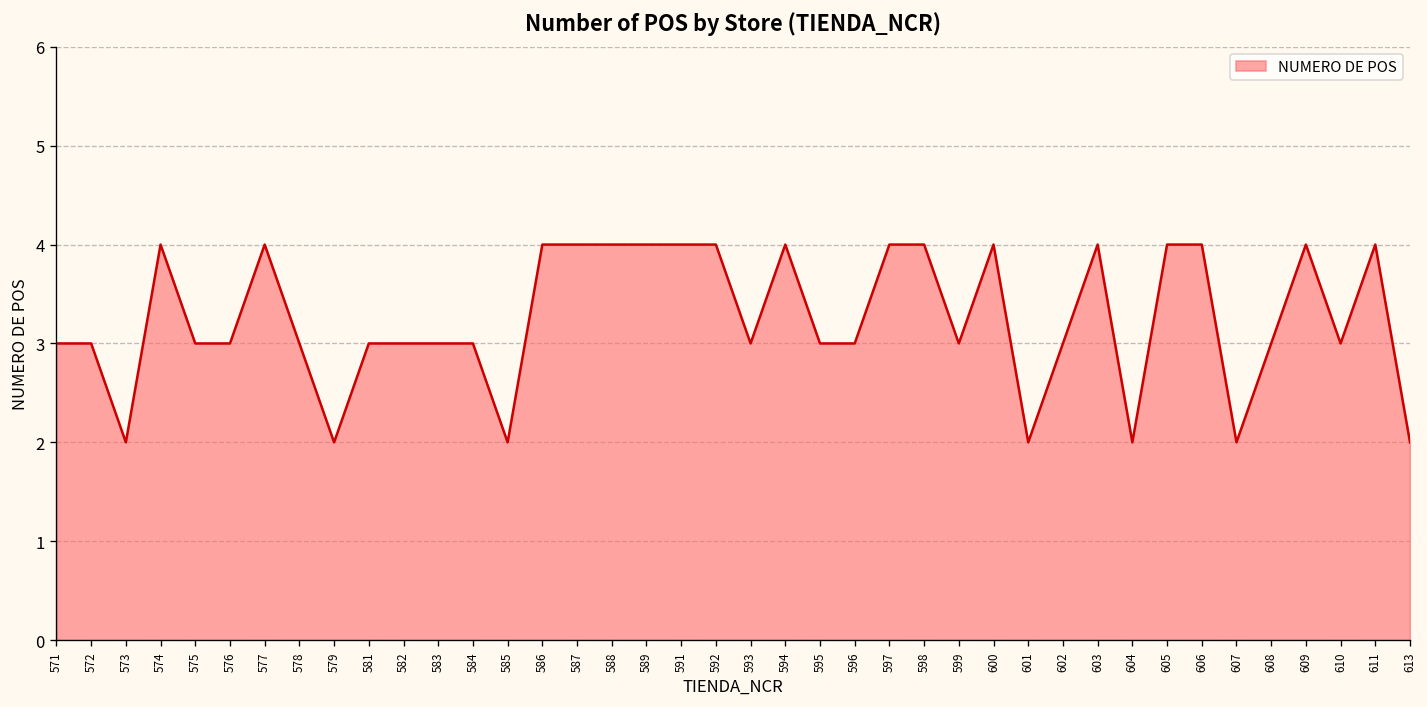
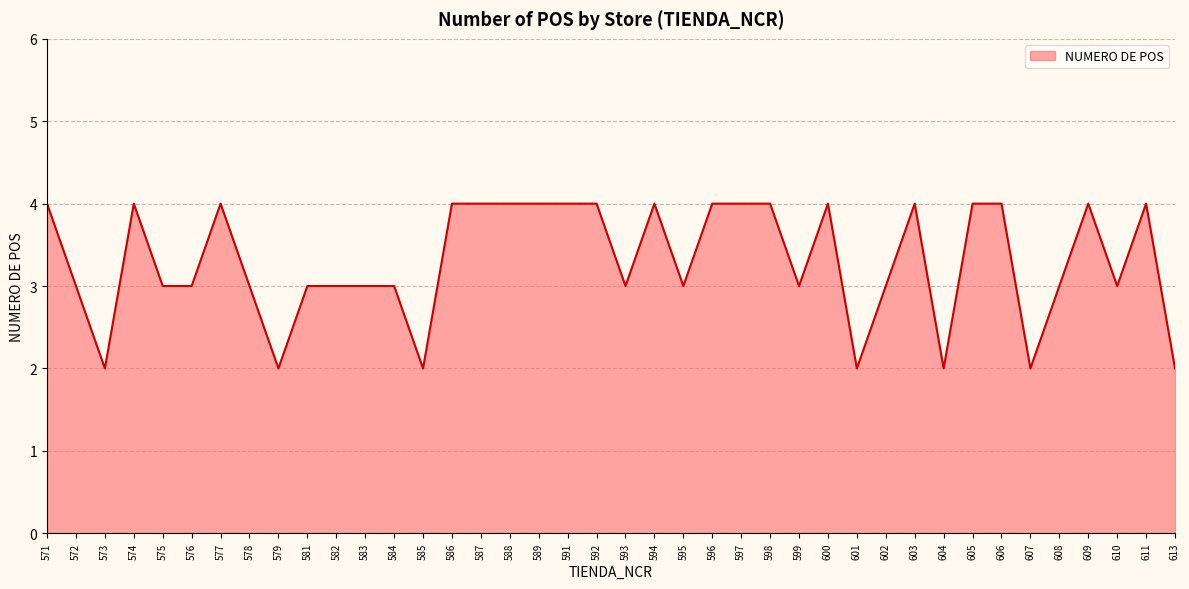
  {
-   "571": 3,
+   "571": 4,
    "572": 3,
    "573": 2,
    "574": 4,
    "575": 3,
    "576": 3,
    "577": 4,
    "578": 3,
    "579": 2,
    "581": 3,
    "582": 3,
    "583": 3,
    "584": 3,
    "585": 2,
    "586": 4,
    "587": 4,
    "588": 4,
    "589": 4,
    "591": 4,
    "592": 4,
    "593": 3,
    "594": 4,
    "595": 3,
-   "596": 3,
+   "596": 4,
    "597": 4,
    "598": 4,
    "599": 3,
    "600": 4,
    "601": 2,
    "602": 3,
    "603": 4,
    "604": 2,
    "605": 4,
    "606": 4,
    "607": 2,
    "608": 3,
    "609": 4,
    "610": 3,
    "611": 4,
    "613": 2
  }
